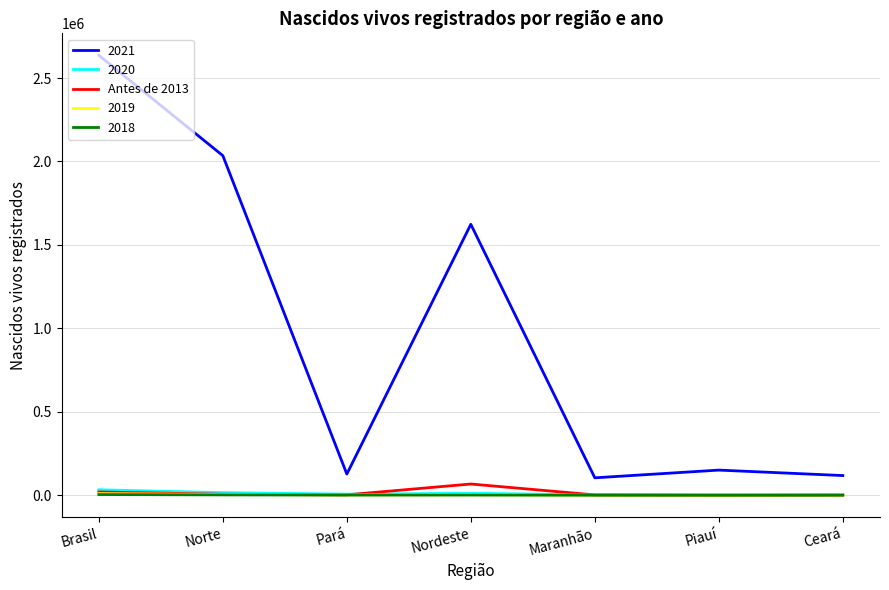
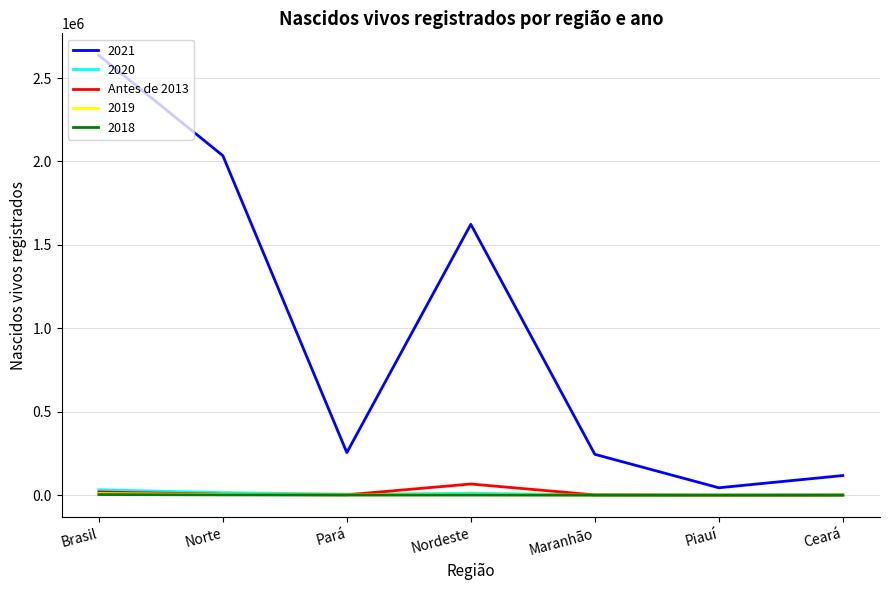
  {
    "2021": {
      "Norte": 2030000,
-     "Pará": 130000,
+     "Pará": 260000,
      "Nordeste": 1620000,
-     "Maranhão": 100000,
-     "Piauí": 150000,
+     "Maranhão": 250000,
+     "Piauí": 40000,
      "Ceará": 120000
    },
    "Antes de 2013": {
      "Nordeste": 70000
    }
  }
